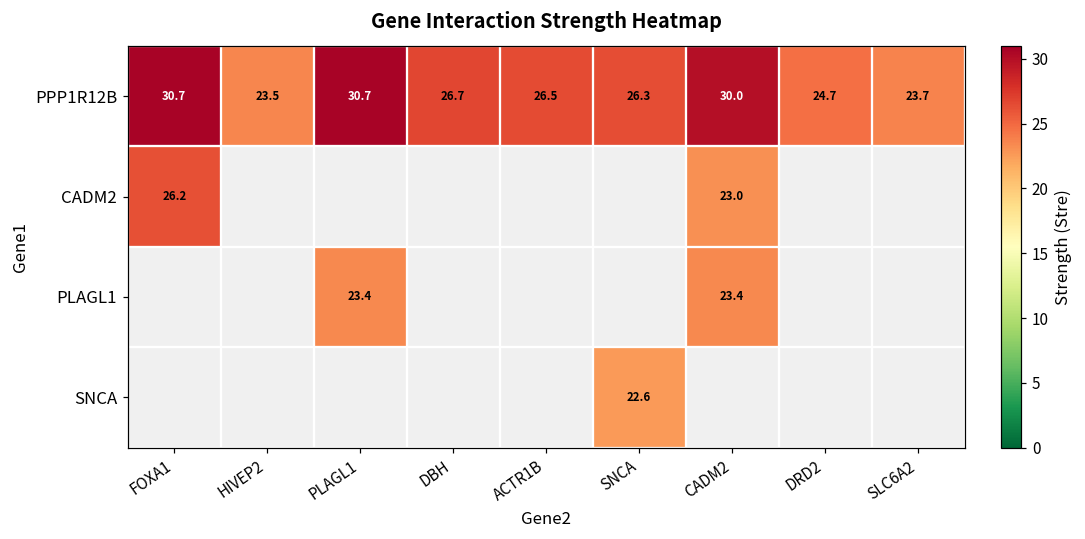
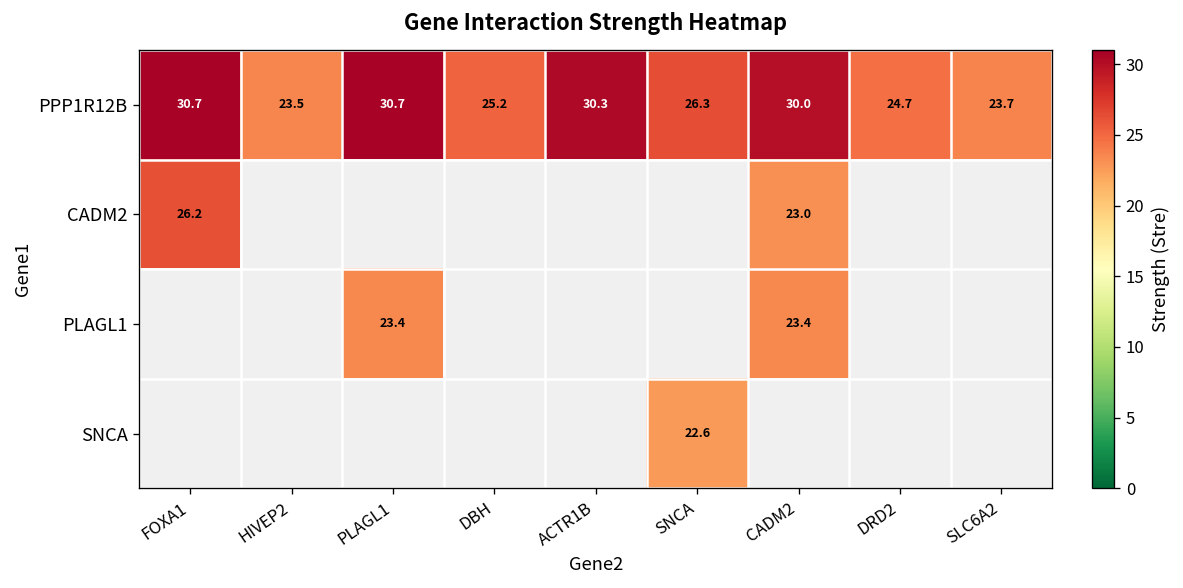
  {
    "PPP1R12B": {
      "FOXA1": 30.7,
      "HIVEP2": 23.5,
      "PLAGL1": 30.7,
-     "DBH": 26.7,
-     "ACTR1B": 26.5,
+     "DBH": 25.2,
+     "ACTR1B": 30.3,
      "SNCA": 26.3,
      "CADM2": 30.0,
      "DRD2": 24.7,
      "SLC6A2": 23.7
    },
    "CADM2": {
      "FOXA1": 26.2,
      "CADM2": 23.0
    },
    "PLAGL1": {
      "PLAGL1": 23.4,
      "CADM2": 23.4
    },
    "SNCA": {
      "SNCA": 22.6
    }
  }
